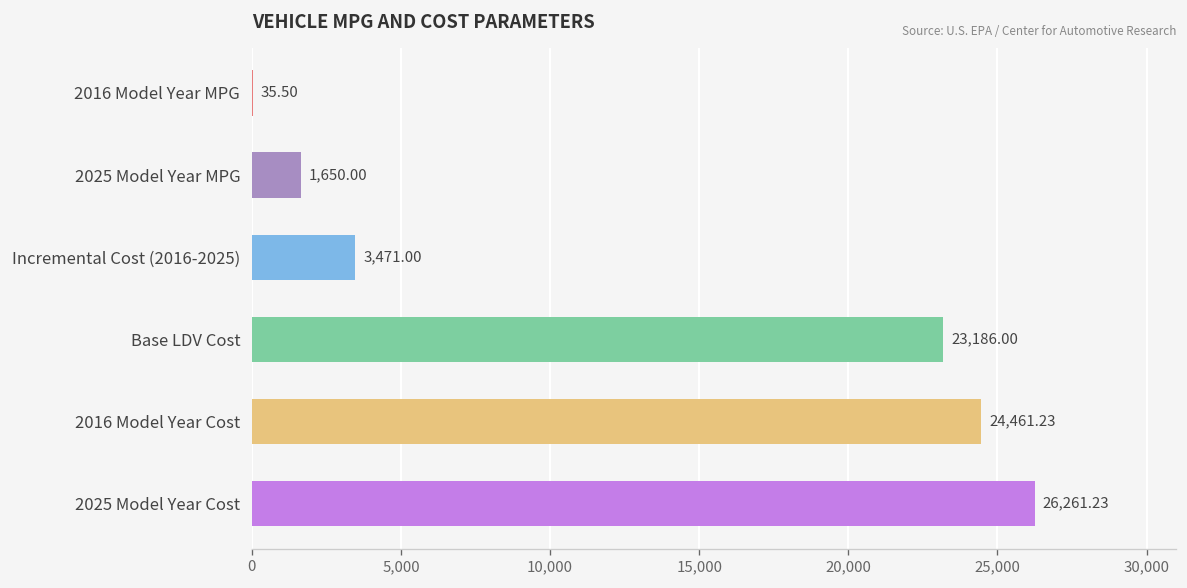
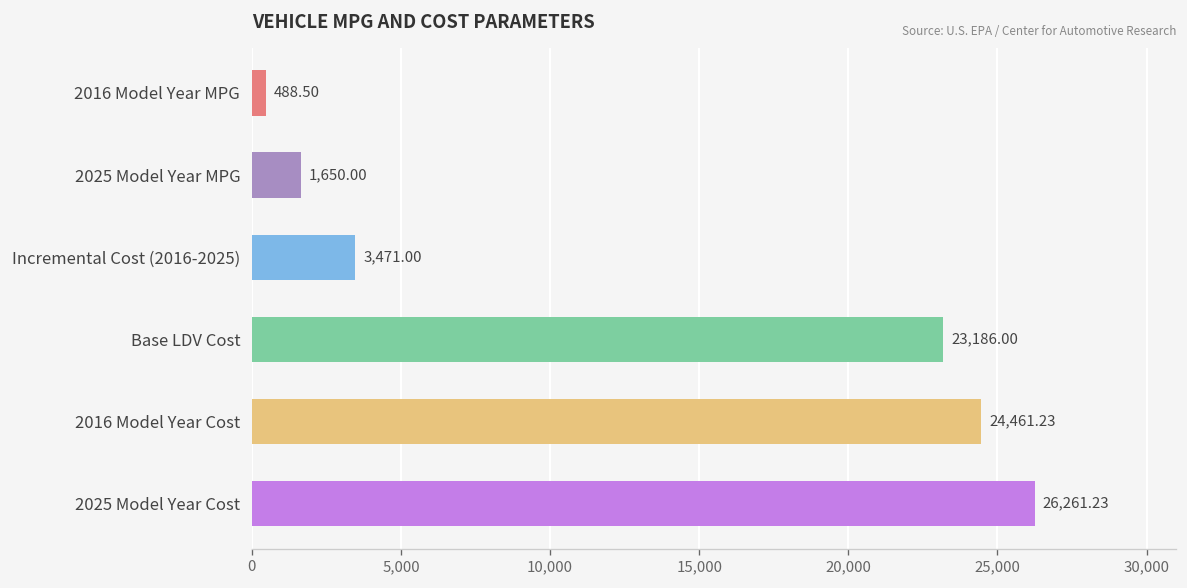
  {
-   "2016 Model Year MPG": "35.50",
+   "2016 Model Year MPG": "488.50",
    "2025 Model Year MPG": "1,650.00",
    "Incremental Cost (2016-2025)": "3,471.00",
    "Base LDV Cost": "23,186.00",
    "2016 Model Year Cost": "24,461.23",
    "2025 Model Year Cost": "26,261.23"
  }
